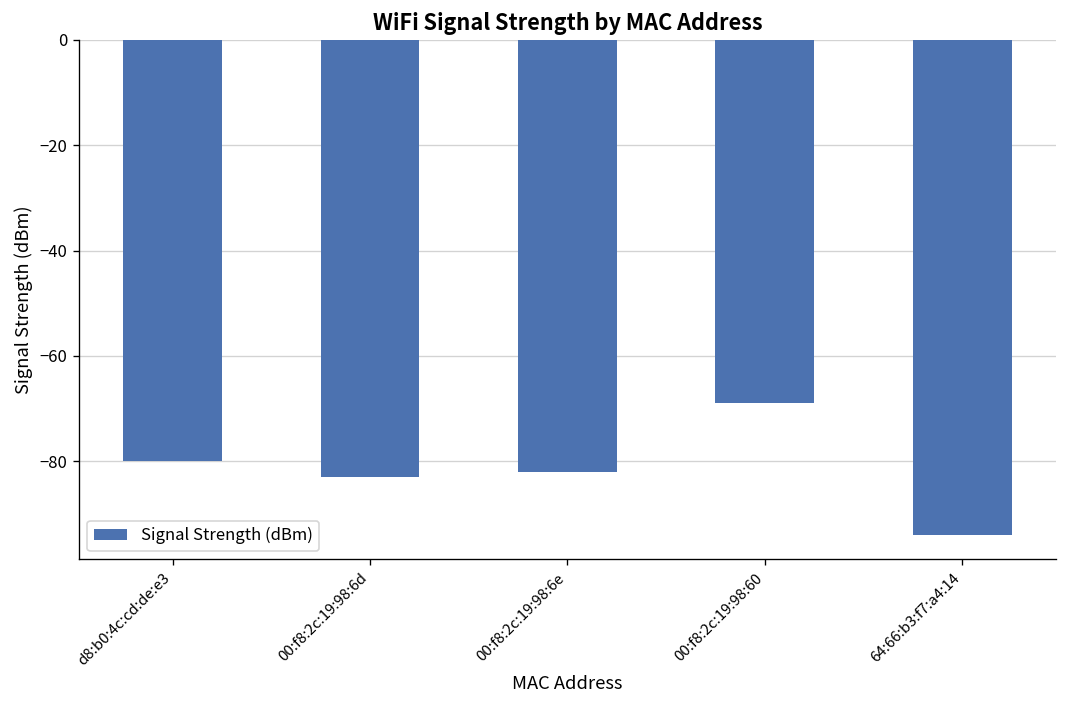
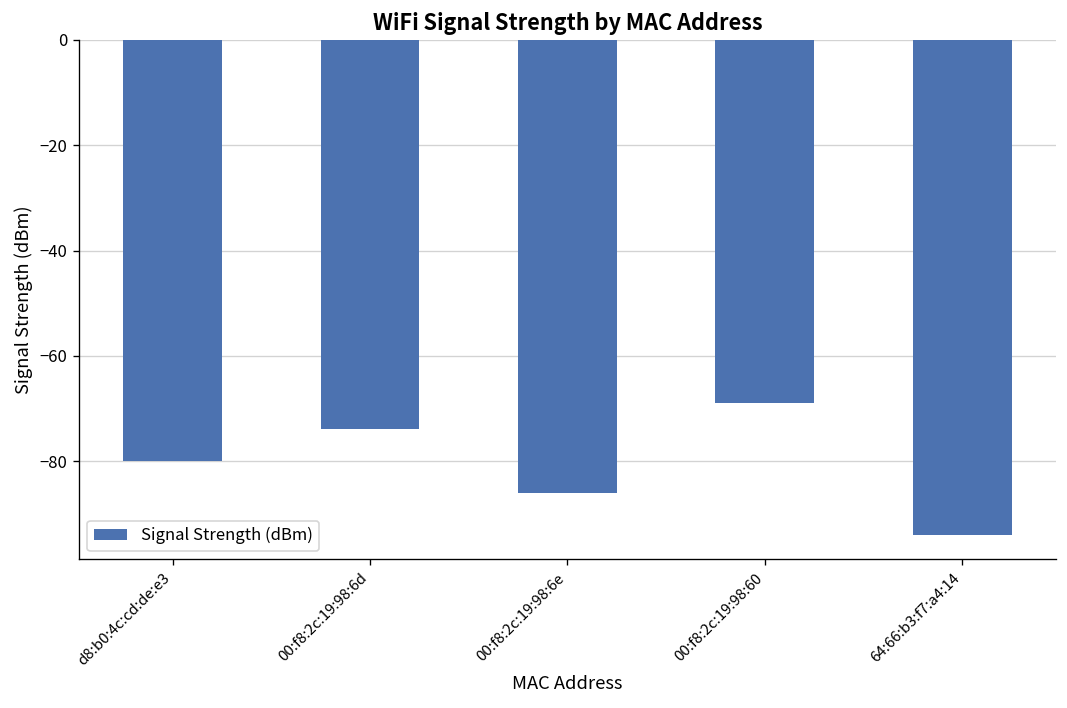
  {
    "d8:b0:4c:cd:de:e3": -80,
-   "00:f8:2c:19:98:6d": -83,
-   "00:f8:2c:19:98:6e": -82,
+   "00:f8:2c:19:98:6d": -74,
+   "00:f8:2c:19:98:6e": -86,
    "00:f8:2c:19:98:60": -69,
    "64:66:b3:f7:a4:14": -94
  }
